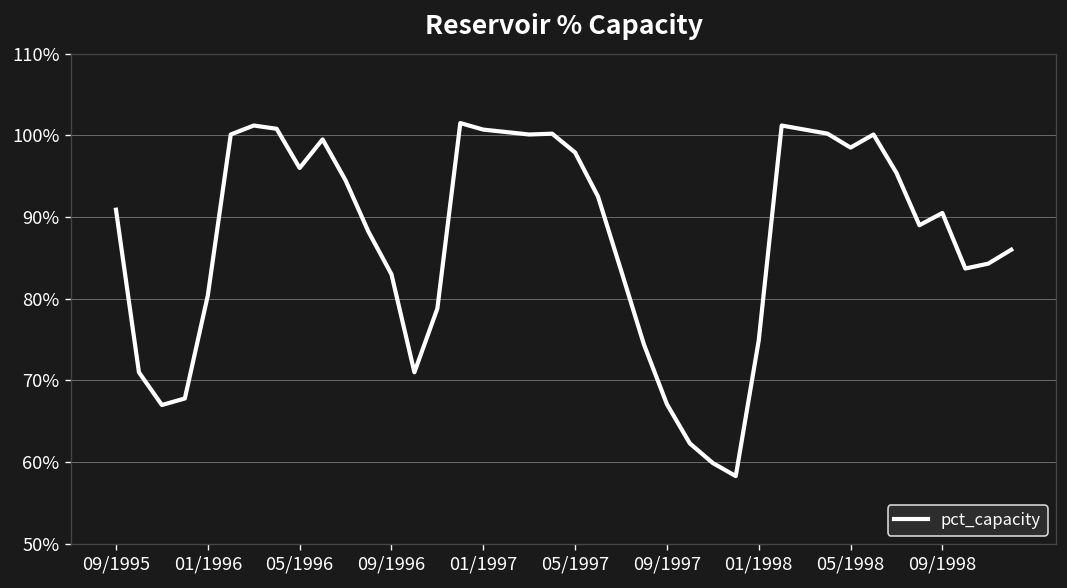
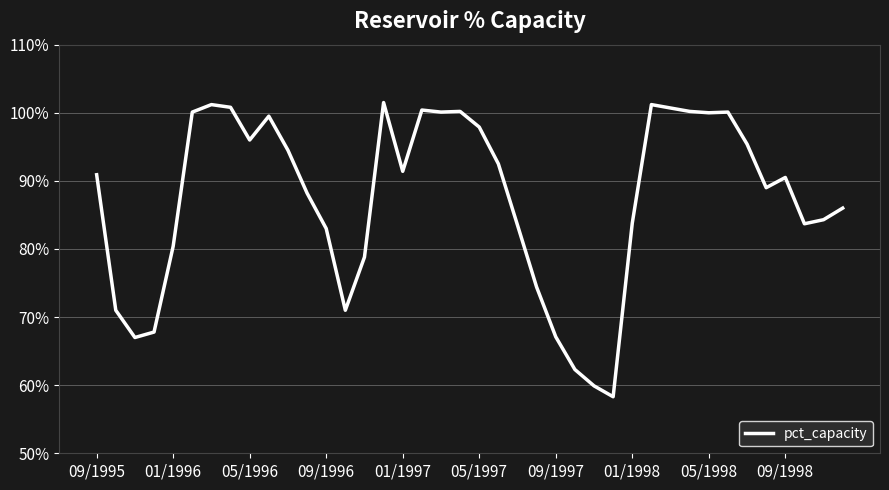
  {
    "09/1995": "91%",
    "01/1996": "80%",
    "05/1996": "96%",
    "09/1996": "83%",
-   "01/1997": "101%",
+   "01/1997": "91%",
    "05/1997": "98%",
    "09/1997": "67%",
-   "01/1998": "75%",
-   "05/1998": "99%",
+   "01/1998": "84%",
+   "05/1998": "100%",
    "09/1998": "91%"
  }
